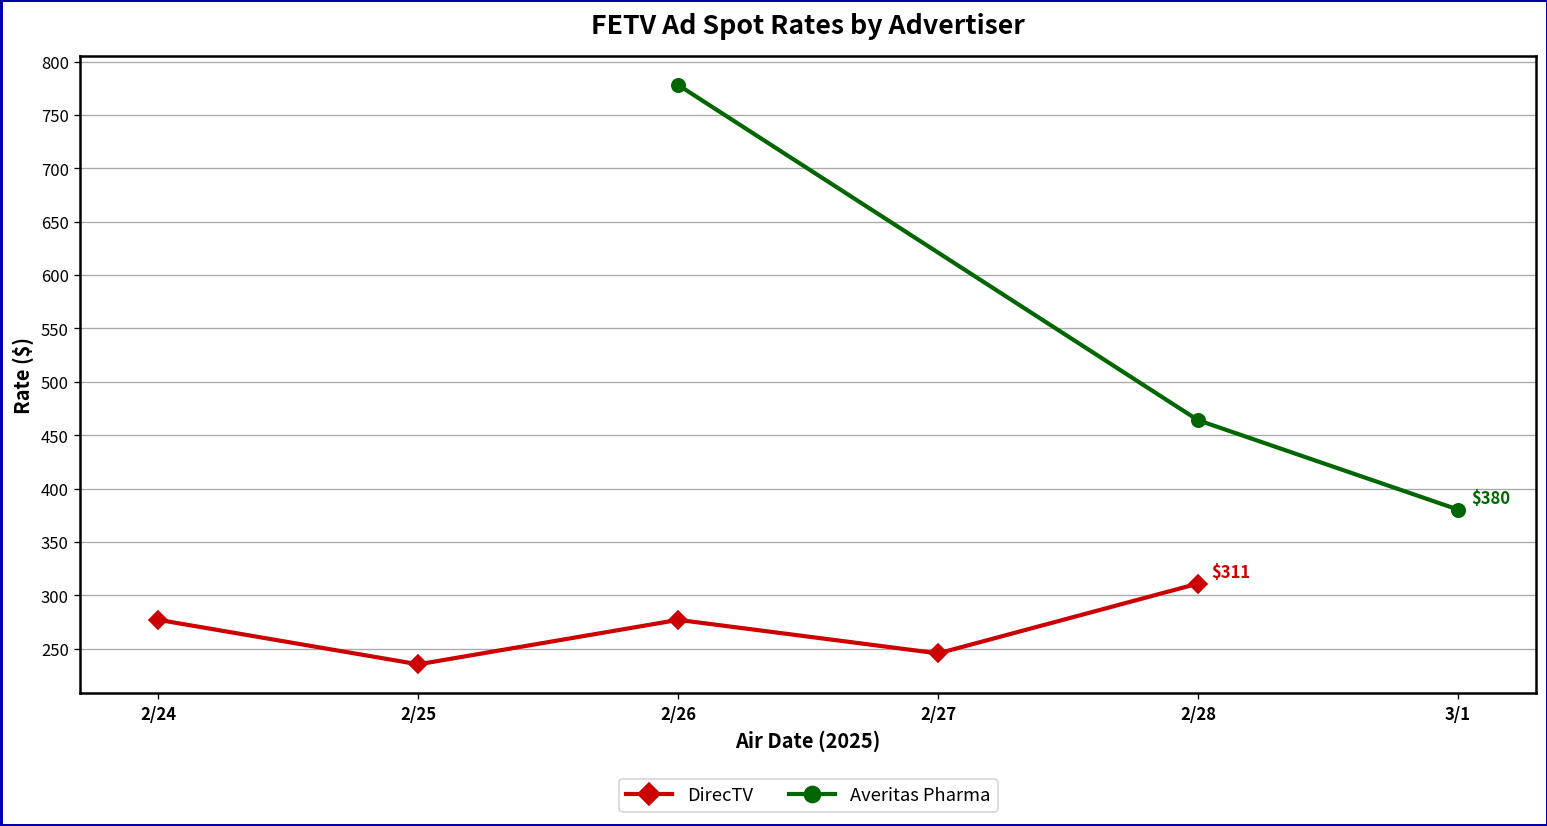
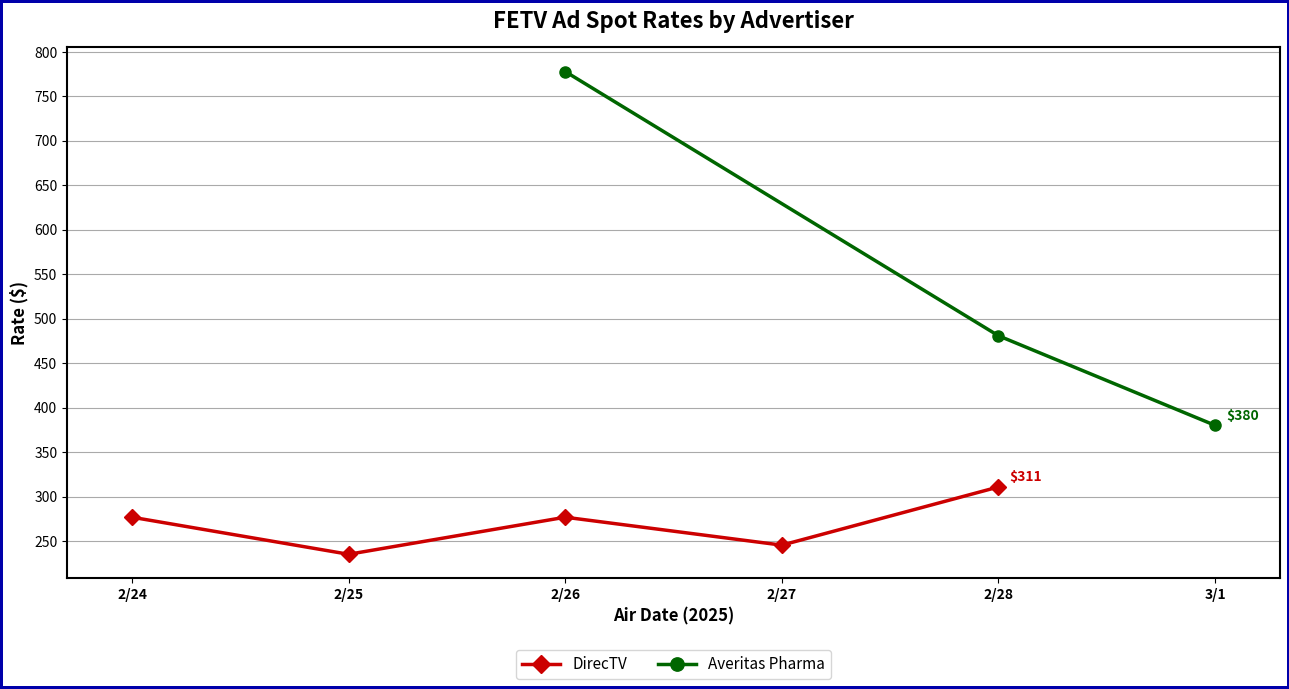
  {
    "DirecTV": {
      "2/28": "$311"
    },
    "Averitas Pharma": {
      "2/26": "780",
-     "2/28": "460"
+     "2/28": "480"
    }
  }
